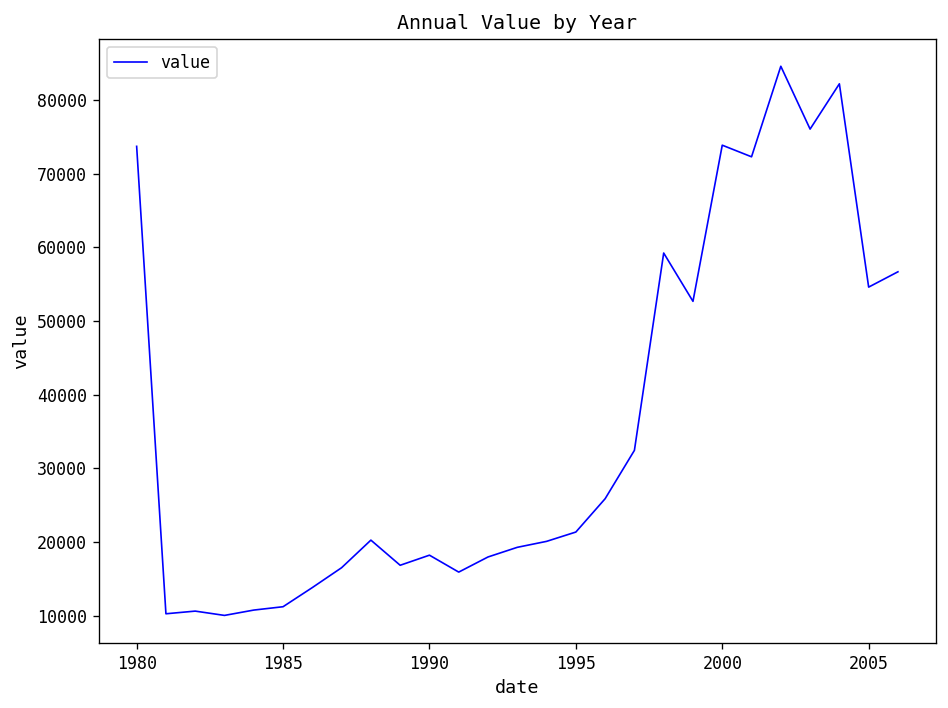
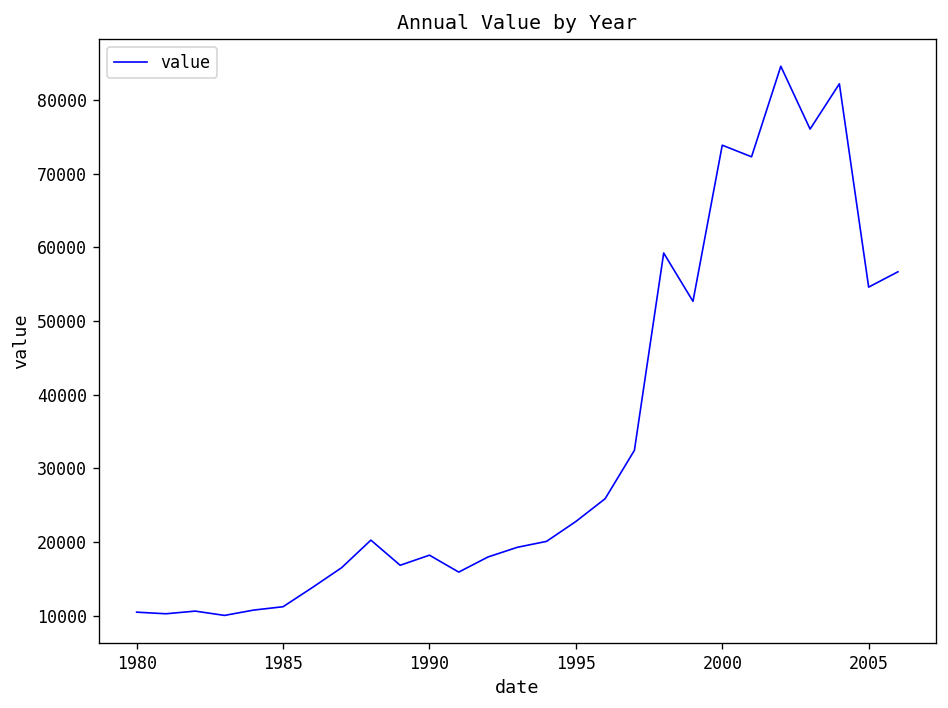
  {
-   "1980": 74000,
+   "1980": 10000,
    "1985": 11000,
    "1990": 18000,
-   "1995": 21000,
+   "1995": 23000,
    "2000": 74000,
    "2005": 55000
  }
